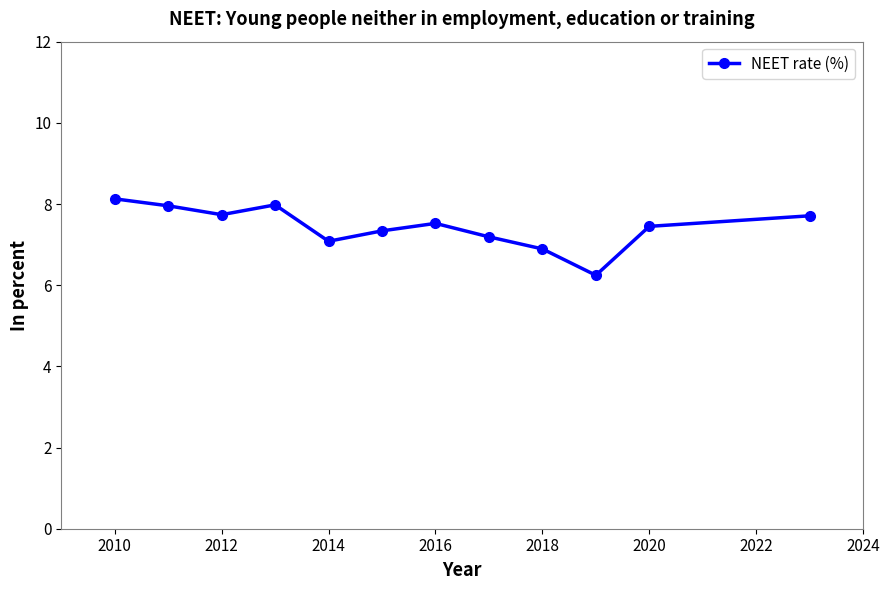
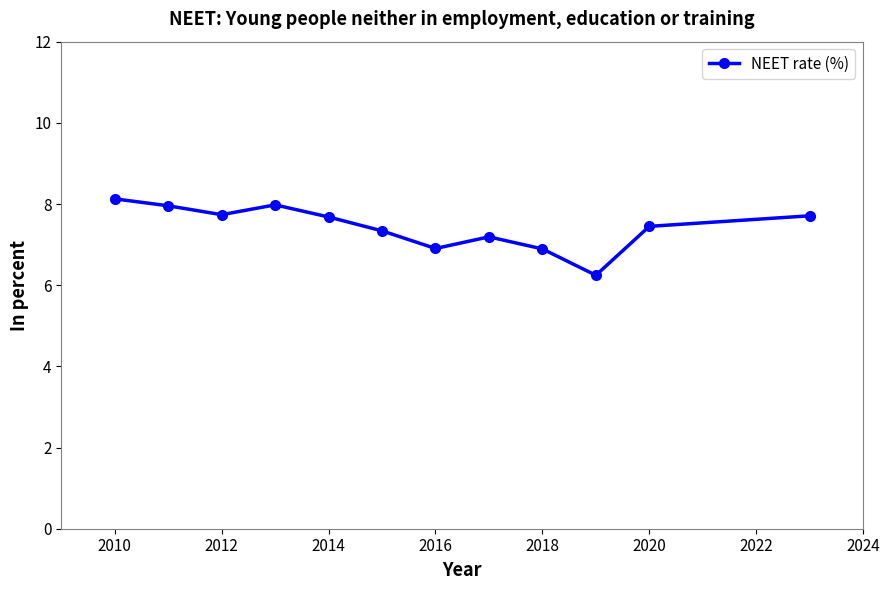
  {
    "2010": 8.1,
    "2012": 7.7,
-   "2014": 7.1,
-   "2016": 7.5,
+   "2014": 7.7,
+   "2016": 6.9,
    "2018": 6.9,
    "2020": 7.4
  }
